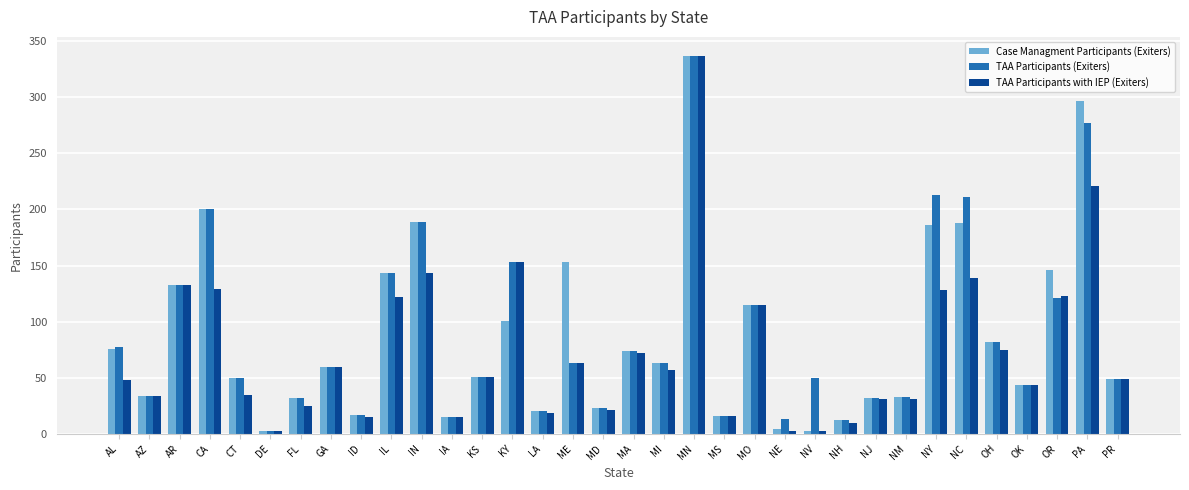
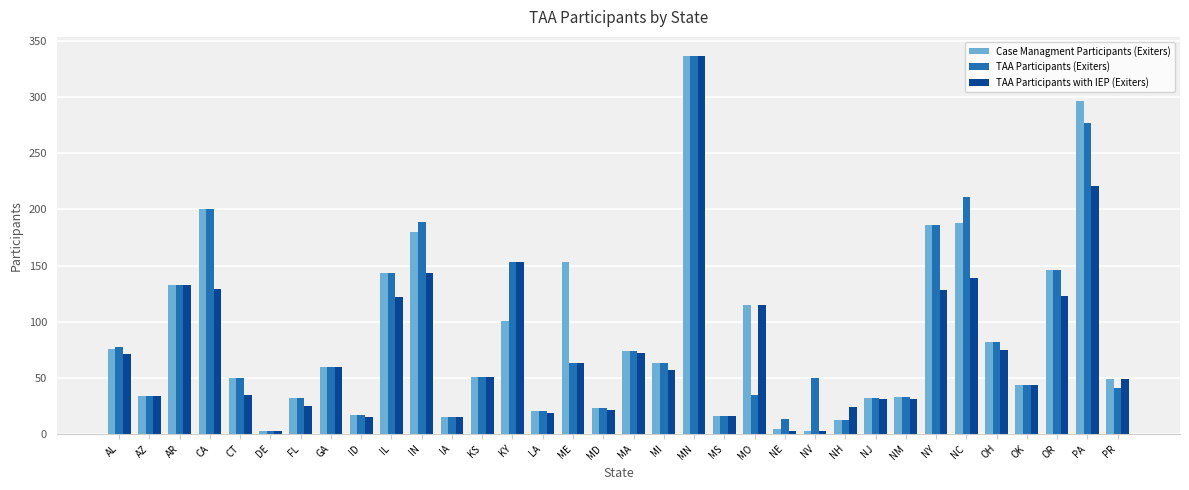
  {
    "Case Managment Participants (Exiters)": {
      "AL": 76,
      "AZ": 34,
      "AR": 133,
      "CA": 200,
      "CT": 50,
      "DE": 3,
      "FL": 32,
      "GA": 60,
      "ID": 17,
      "IL": 143,
-     "IN": 189,
+     "IN": 180,
      "IA": 15,
      "KS": 51,
      "KY": 101,
      "LA": 20,
      "ME": 153,
      "MD": 23,
      "MA": 74,
      "MI": 63,
      "MN": 337,
      "MS": 16,
      "MO": 115,
      "NE": 4,
      "NV": 3,
      "NH": 12,
      "NJ": 32,
      "NM": 33,
      "NY": 186,
      "NC": 188,
      "OH": 82,
      "OK": 44,
      "OR": 146,
      "PA": 297,
      "PR": 49
    },
    "TAA Participants (Exiters)": {
      "AL": 77,
      "AZ": 34,
      "AR": 133,
      "CA": 200,
      "CT": 50,
      "DE": 3,
      "FL": 32,
      "GA": 60,
      "ID": 17,
      "IL": 143,
      "IN": 189,
      "IA": 15,
      "KS": 51,
      "KY": 153,
      "LA": 20,
      "ME": 63,
      "MD": 23,
      "MA": 74,
      "MI": 63,
      "MN": 337,
      "MS": 16,
-     "MO": 115,
+     "MO": 35,
      "NE": 13,
      "NV": 50,
      "NH": 12,
      "NJ": 32,
      "NM": 33,
-     "NY": 213,
+     "NY": 186,
      "NC": 211,
      "OH": 82,
      "OK": 44,
-     "OR": 121,
+     "OR": 146,
      "PA": 277,
-     "PR": 49
+     "PR": 41
    },
    "TAA Participants with IEP (Exiters)": {
-     "AL": 48,
+     "AL": 71,
      "AZ": 34,
      "AR": 133,
      "CA": 129,
      "CT": 35,
      "DE": 3,
      "FL": 25,
      "GA": 60,
      "ID": 15,
      "IL": 122,
      "IN": 143,
      "IA": 15,
      "KS": 51,
      "KY": 153,
      "LA": 19,
      "ME": 63,
      "MD": 21,
      "MA": 72,
      "MI": 57,
      "MN": 337,
      "MS": 16,
      "MO": 115,
      "NE": 3,
      "NV": 3,
-     "NH": 10,
+     "NH": 24,
      "NJ": 31,
      "NM": 31,
      "NY": 128,
      "NC": 139,
      "OH": 75,
      "OK": 44,
      "OR": 123,
      "PA": 221,
      "PR": 49
    }
  }
